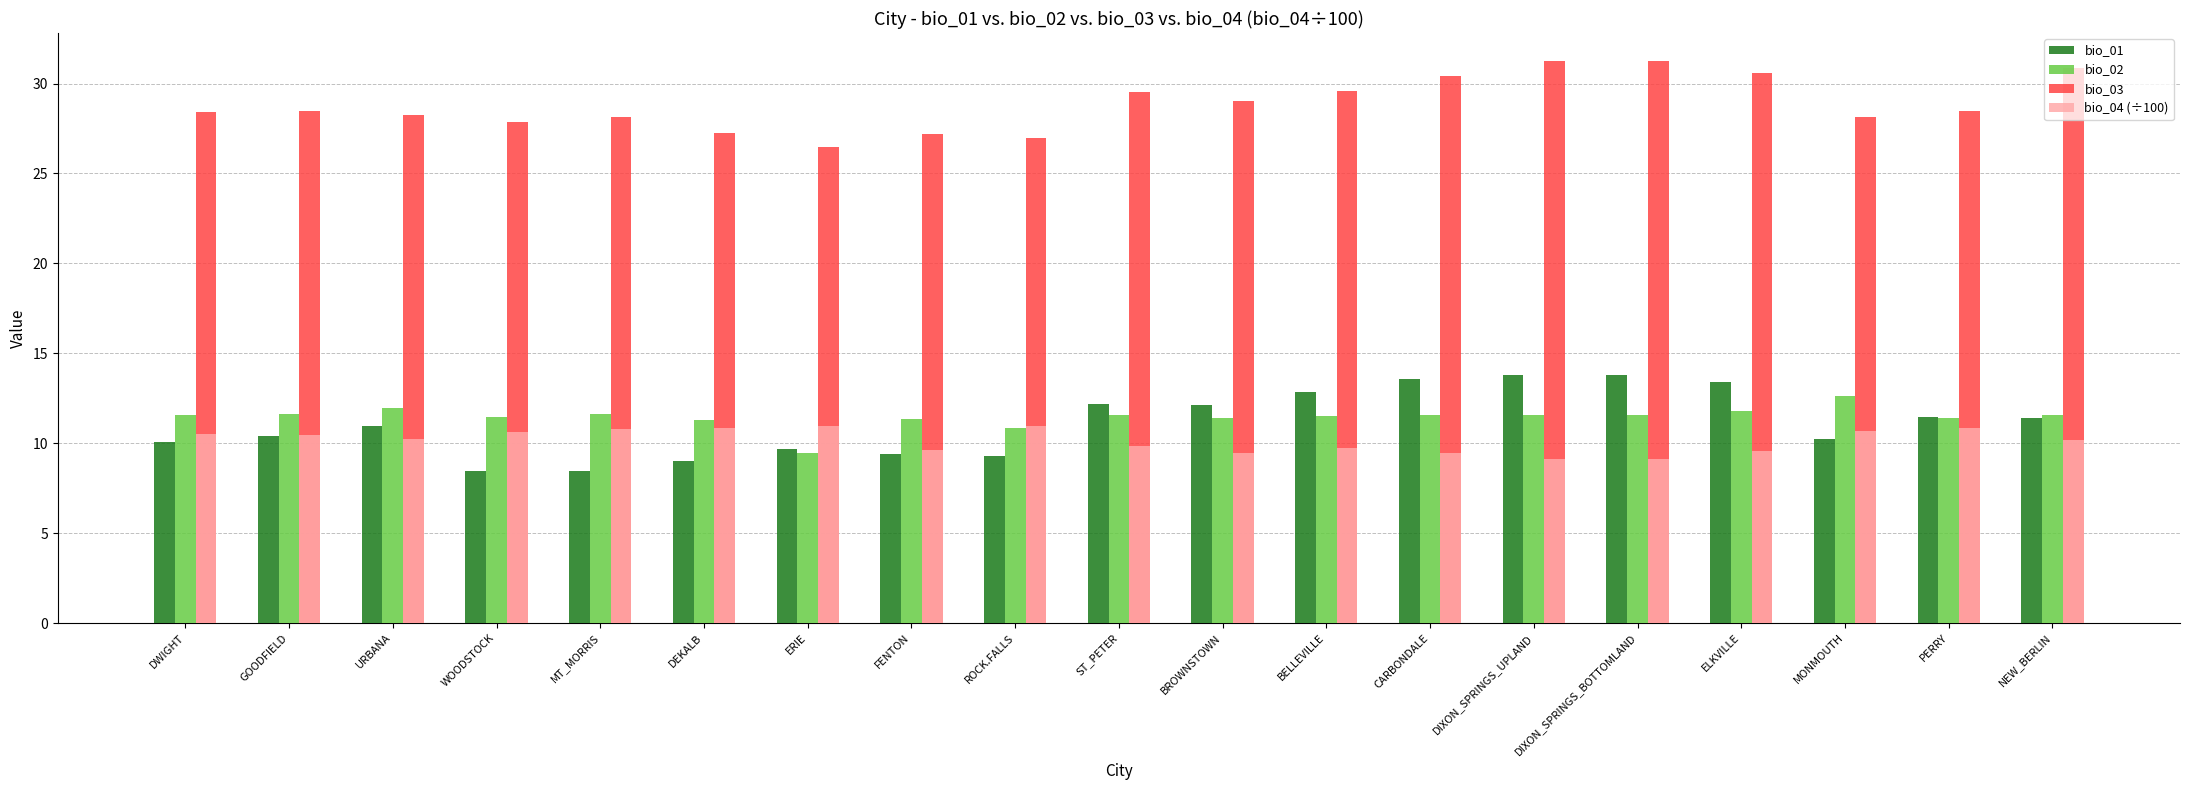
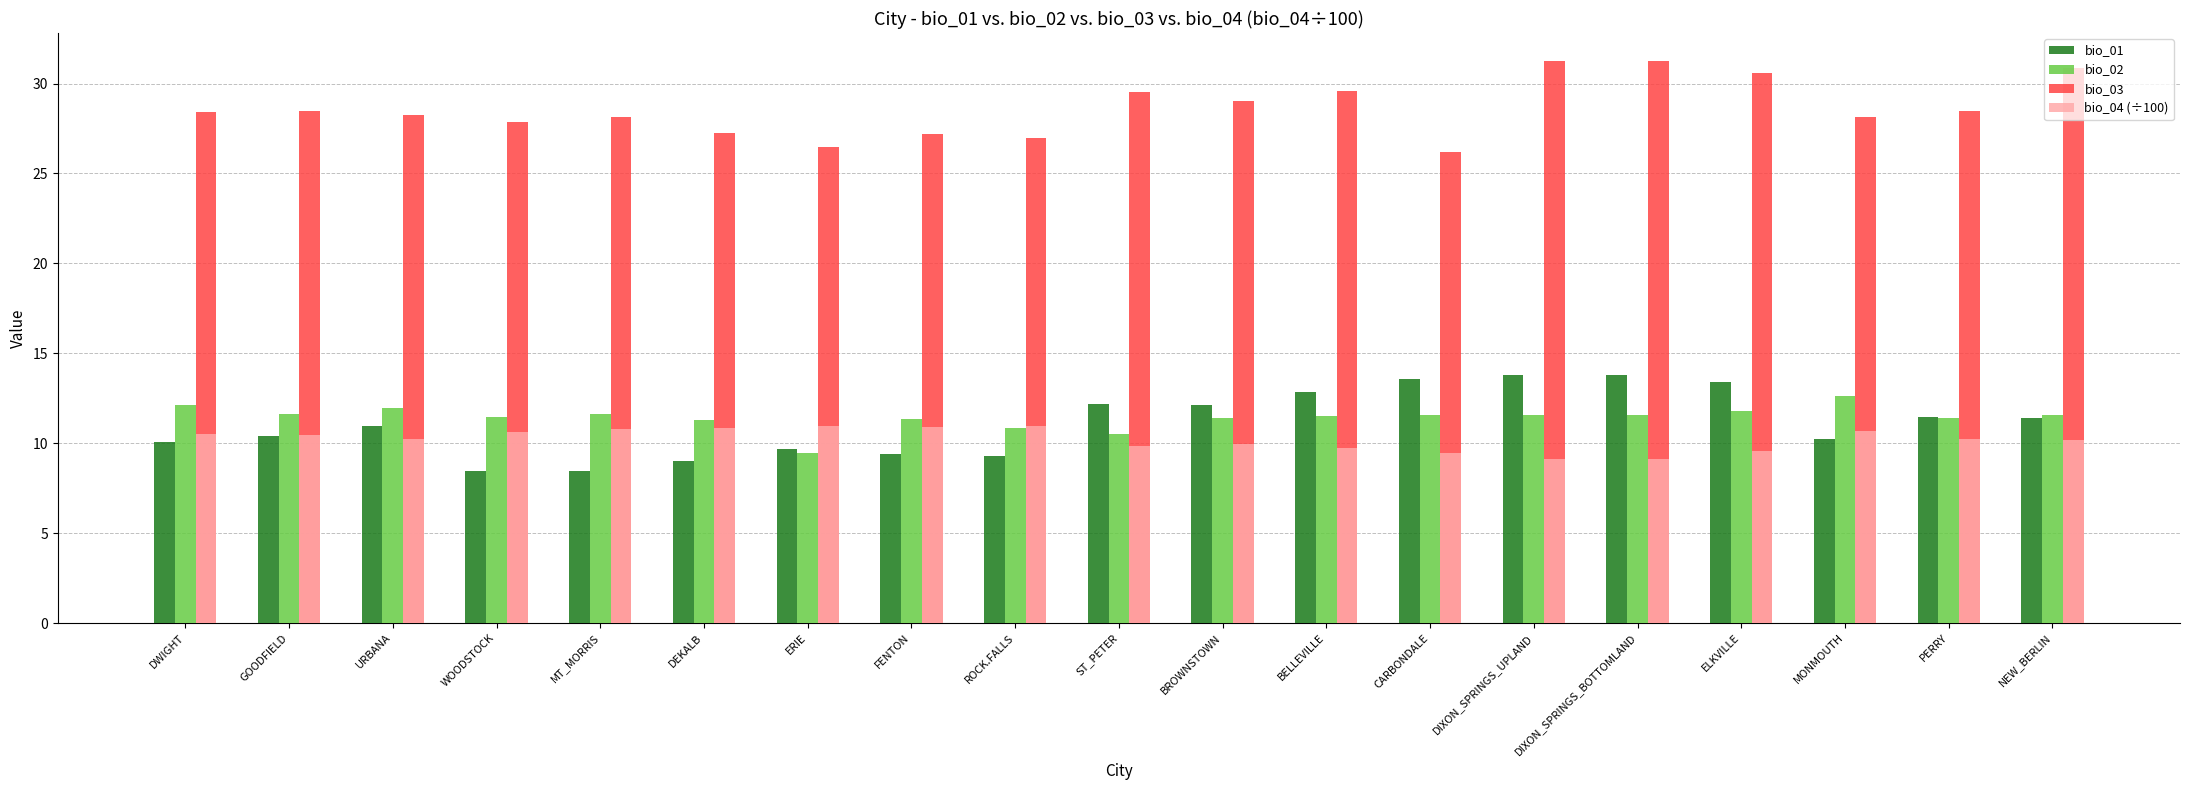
  {
    "bio_01": {
      "DWIGHT": 10.1,
      "GOODFIELD": 10.4,
      "URBANA": 11.0,
      "WOODSTOCK": 8.4,
      "MT_MORRIS": 8.5,
      "DEKALB": 9.0,
      "ERIE": 9.7,
      "FENTON": 9.4,
      "ROCK.FALLS": 9.3,
      "ST_PETER": 12.2,
      "BROWNSTOWN": 12.1,
      "BELLEVILLE": 12.9,
      "CARBONDALE": 13.6,
      "DIXON_SPRINGS_UPLAND": 13.8,
      "DIXON_SPRINGS_BOTTOMLAND": 13.8,
      "ELKVILLE": 13.4,
      "MONMOUTH": 10.2,
      "PERRY": 11.4,
      "NEW_BERLIN": 11.4
    },
    "bio_02": {
-     "DWIGHT": 11.6,
+     "DWIGHT": 12.1,
      "GOODFIELD": 11.6,
      "URBANA": 12.0,
      "WOODSTOCK": 11.5,
      "MT_MORRIS": 11.6,
      "DEKALB": 11.3,
      "ERIE": 9.5,
      "FENTON": 11.4,
      "ROCK.FALLS": 10.9,
-     "ST_PETER": 11.6,
+     "ST_PETER": 10.5,
      "BROWNSTOWN": 11.4,
      "BELLEVILLE": 11.5,
      "CARBONDALE": 11.6,
      "DIXON_SPRINGS_UPLAND": 11.6,
      "DIXON_SPRINGS_BOTTOMLAND": 11.6,
      "ELKVILLE": 11.8,
      "MONMOUTH": 12.6,
      "PERRY": 11.4,
      "NEW_BERLIN": 11.5
    },
    "bio_03": {
      "DWIGHT": 28.4,
      "GOODFIELD": 28.5,
      "URBANA": 28.3,
      "WOODSTOCK": 27.9,
      "MT_MORRIS": 28.1,
      "DEKALB": 27.3,
      "ERIE": 26.5,
      "FENTON": 27.2,
      "ROCK.FALLS": 27.0,
      "ST_PETER": 29.5,
      "BROWNSTOWN": 29.0,
      "BELLEVILLE": 29.6,
-     "CARBONDALE": 30.4,
+     "CARBONDALE": 26.2,
      "DIXON_SPRINGS_UPLAND": 31.2,
      "DIXON_SPRINGS_BOTTOMLAND": 31.2,
      "ELKVILLE": 30.6,
      "MONMOUTH": 28.1,
      "PERRY": 28.5
    },
    "bio_04 (÷100)": {
-     "FENTON": 9.6,
-     "BROWNSTOWN": 9.5,
-     "PERRY": 10.8
+     "FENTON": 10.9,
+     "BROWNSTOWN": 9.9,
+     "PERRY": 10.3
    }
  }
